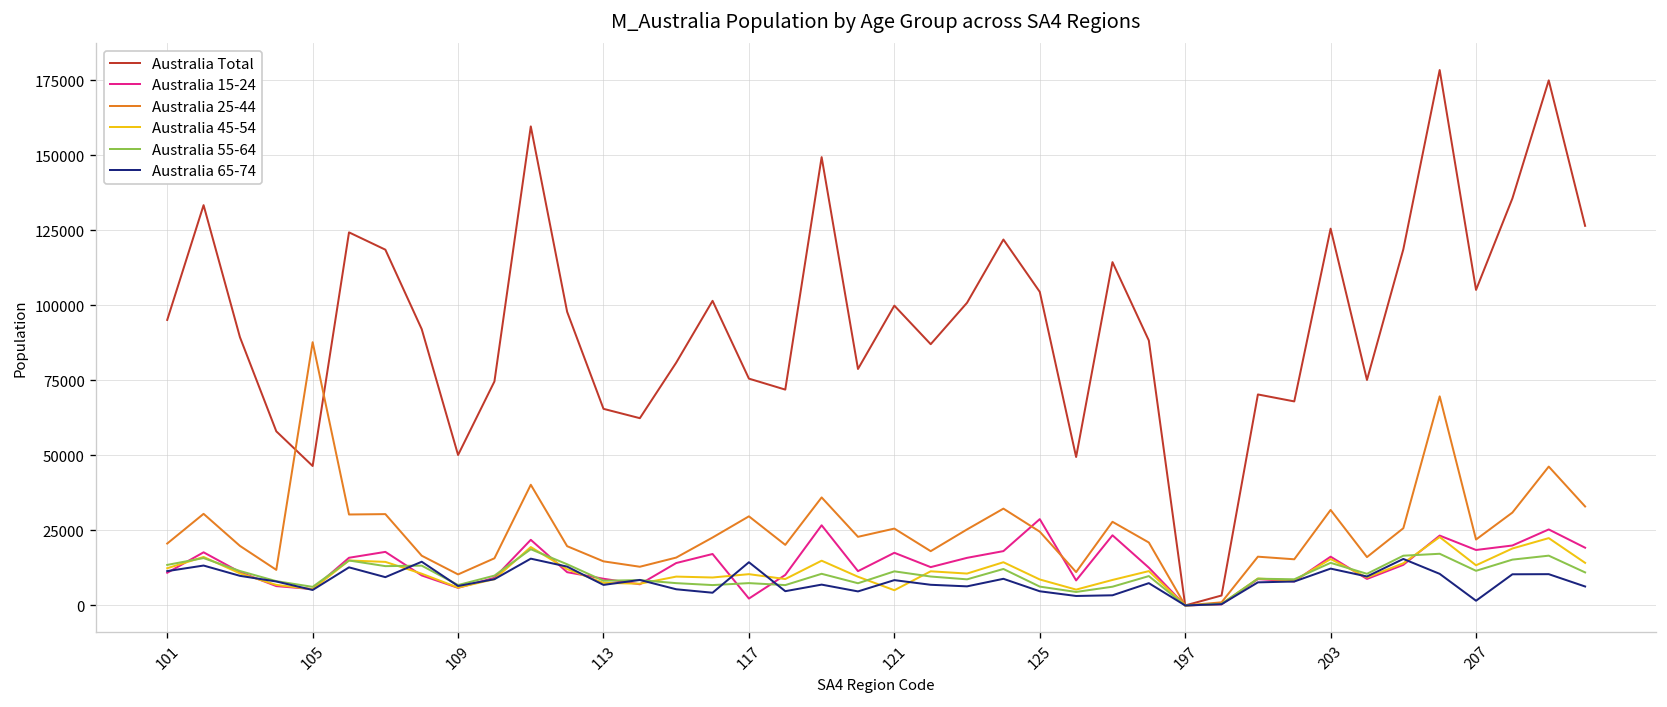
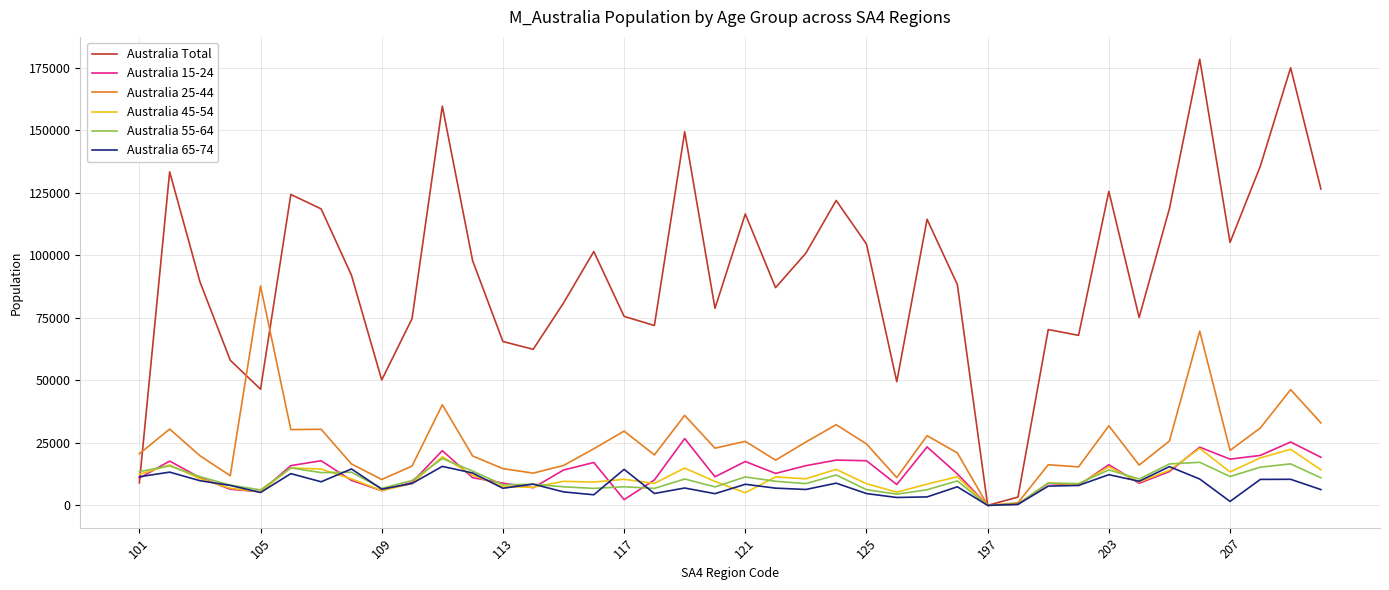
  {
    "Australia Total": {
-     "101": 95000,
+     "101": 9000,
      "105": 46000,
      "109": 50000,
      "113": 66000,
      "117": 76000,
-     "121": 100000,
+     "121": 117000,
      "125": 104000,
      "203": 126000,
      "207": 105000
    },
    "Australia 15-24": {
      "117": 2000,
      "121": 18000,
-     "125": 29000,
+     "125": 18000,
      "207": 18000
    },
    "Australia 25-44": {
      "101": 21000,
      "105": 88000,
      "109": 10000,
      "113": 15000,
      "117": 30000,
      "121": 26000,
      "125": 25000,
      "203": 32000,
      "207": 22000
    },
    "Australia 45-54": {
      "117": 10000,
      "121": 5000,
      "125": 9000,
      "207": 13000
    },
    "Australia 55-64": {
      "101": 14000,
      "117": 7000,
      "121": 11000,
      "125": 6000,
      "203": 14000,
      "207": 12000
    },
    "Australia 65-74": {
      "117": 14000,
      "121": 8000,
      "125": 5000,
      "203": 12000,
      "207": 2000
    }
  }
